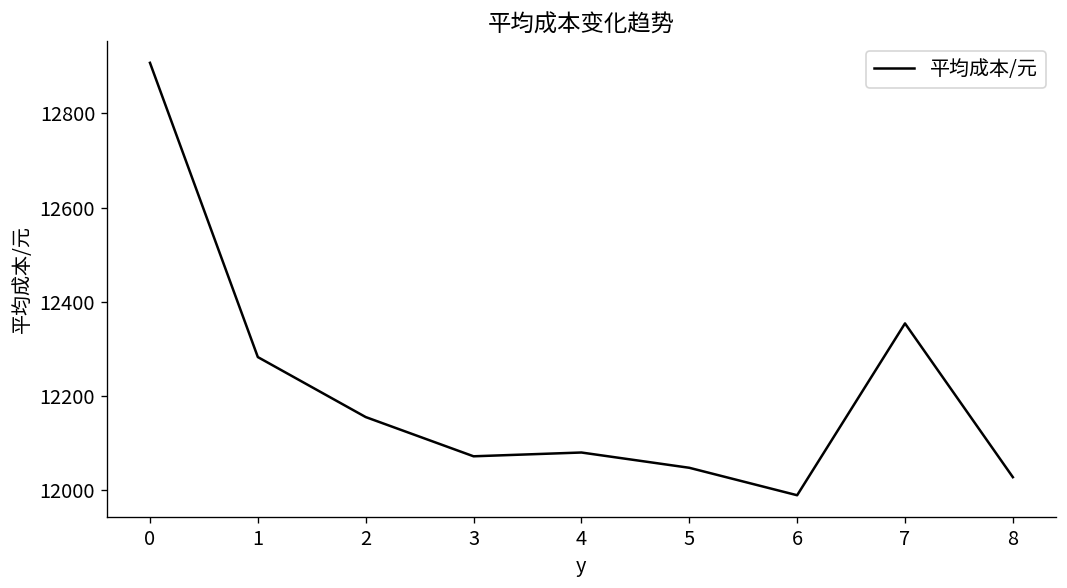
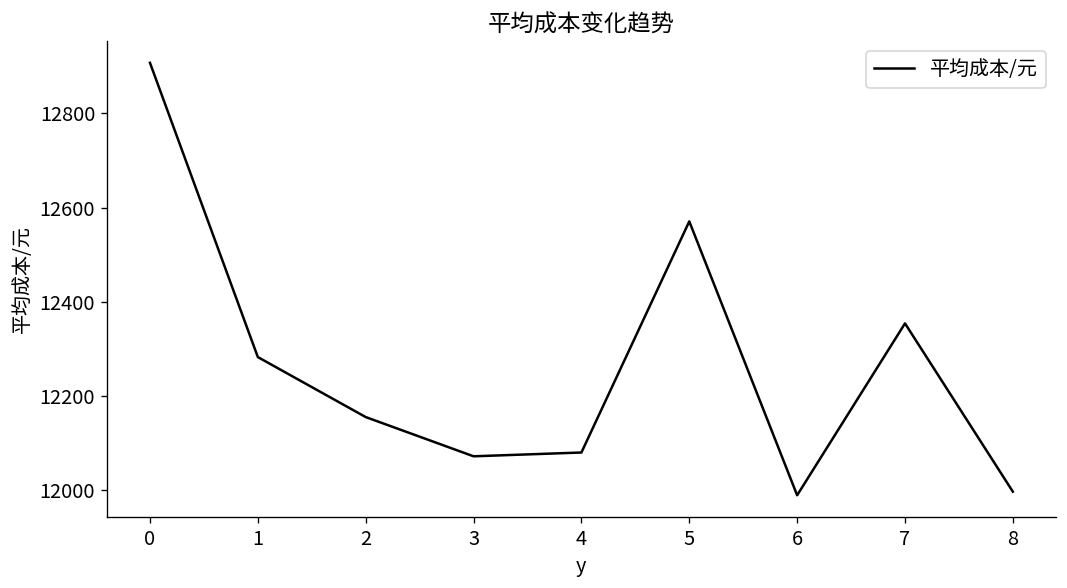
  {
    "0": 12910,
    "1": 12280,
    "2": 12160,
    "3": 12070,
    "4": 12080,
-   "5": 12050,
+   "5": 12570,
    "6": 11990,
    "7": 12350,
-   "8": 12030
+   "8": 12000
  }
